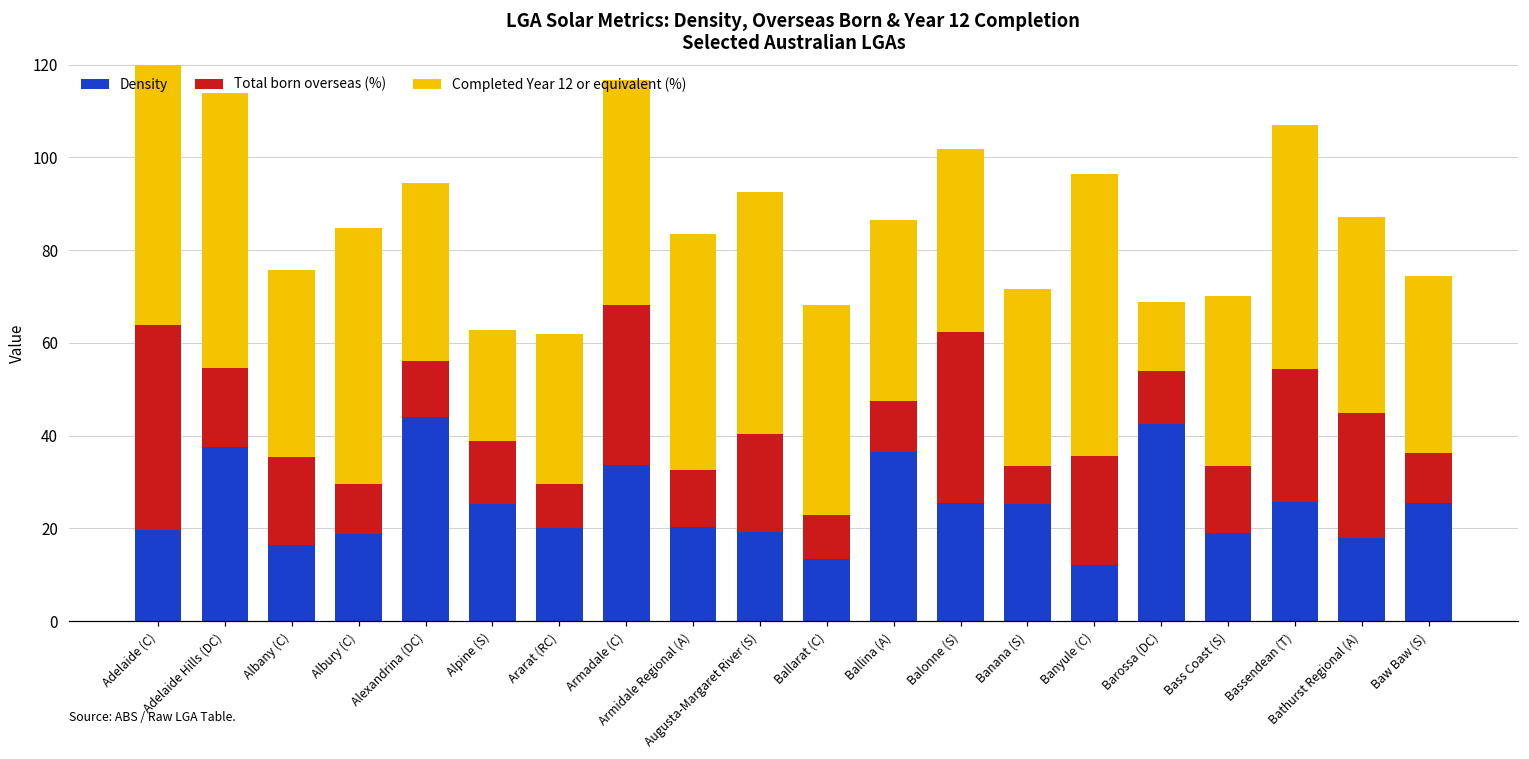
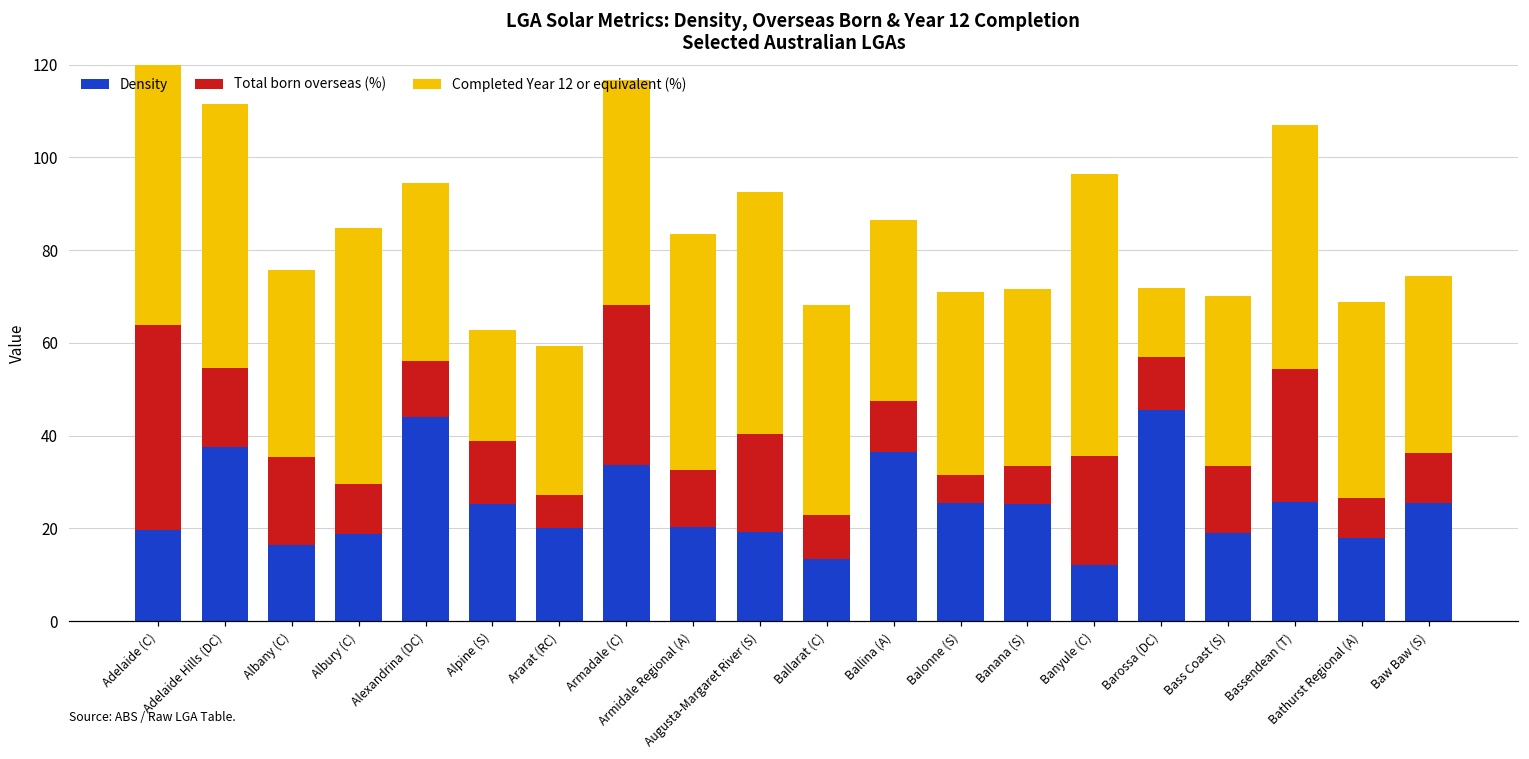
  {
    "Density": {
      "Adelaide (C)": 20,
      "Adelaide Hills (DC)": 38,
      "Albany (C)": 16,
      "Albury (C)": 19,
      "Alexandrina (DC)": 44,
      "Alpine (S)": 25,
      "Ararat (RC)": 20,
      "Armadale (C)": 34,
      "Armidale Regional (A)": 20,
      "Augusta-Margaret River (S)": 19,
      "Ballarat (C)": 13,
      "Ballina (A)": 36,
      "Balonne (S)": 25,
      "Banana (S)": 25,
      "Banyule (C)": 12,
-     "Barossa (DC)": 43,
+     "Barossa (DC)": 46,
      "Bass Coast (S)": 19,
      "Bassendean (T)": 26,
      "Bathurst Regional (A)": 18,
      "Baw Baw (S)": 25
    },
    "Total born overseas (%)": {
      "Adelaide (C)": 44,
      "Adelaide Hills (DC)": 17,
      "Albany (C)": 19,
      "Albury (C)": 11,
      "Alexandrina (DC)": 12,
      "Alpine (S)": 14,
-     "Ararat (RC)": 10,
+     "Ararat (RC)": 7,
      "Armadale (C)": 35,
      "Armidale Regional (A)": 12,
      "Augusta-Margaret River (S)": 21,
      "Ballarat (C)": 10,
      "Ballina (A)": 11,
-     "Balonne (S)": 37,
+     "Balonne (S)": 6,
      "Banana (S)": 8,
      "Banyule (C)": 23,
      "Barossa (DC)": 11,
      "Bass Coast (S)": 14,
      "Bassendean (T)": 29,
-     "Bathurst Regional (A)": 27,
+     "Bathurst Regional (A)": 9,
      "Baw Baw (S)": 11
    },
    "Completed Year 12 or equivalent (%)": {
-     "Adelaide Hills (DC)": 59,
+     "Adelaide Hills (DC)": 57,
      "Albany (C)": 41,
      "Albury (C)": 55,
      "Alexandrina (DC)": 38,
      "Alpine (S)": 24,
      "Ararat (RC)": 32,
      "Armadale (C)": 49,
      "Armidale Regional (A)": 51,
      "Augusta-Margaret River (S)": 52,
      "Ballarat (C)": 45,
      "Ballina (A)": 39,
      "Balonne (S)": 40,
      "Banana (S)": 38,
      "Banyule (C)": 61,
      "Barossa (DC)": 15,
      "Bass Coast (S)": 37,
      "Bassendean (T)": 53,
      "Bathurst Regional (A)": 42,
      "Baw Baw (S)": 38
    }
  }
